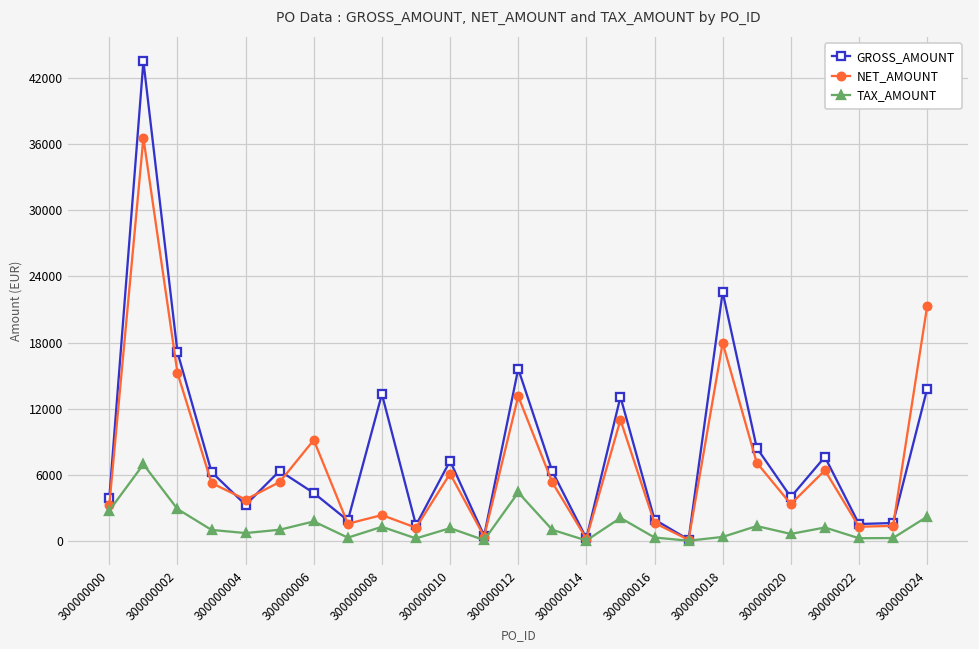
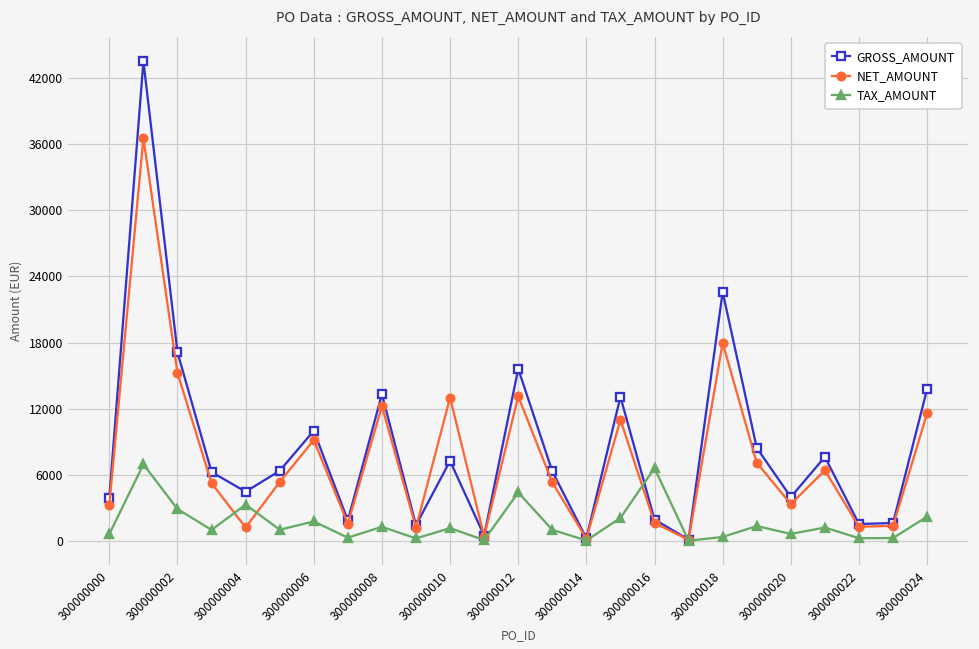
  {
    "GROSS_AMOUNT": {
      "300000000": 3900,
      "300000002": 17100,
-     "300000004": 3300,
-     "300000006": 4300,
+     "300000004": 4500,
+     "300000006": 10000,
      "300000008": 13300,
      "300000010": 7300,
      "300000012": 15600,
      "300000016": 1900,
      "300000018": 22600,
      "300000020": 4000,
      "300000024": 13800
    },
    "NET_AMOUNT": {
      "300000000": 3300,
      "300000002": 15200,
-     "300000004": 3800,
+     "300000004": 1200,
      "300000006": 9200,
-     "300000008": 2300,
-     "300000010": 6100,
+     "300000008": 12200,
+     "300000010": 13000,
      "300000012": 13100,
      "300000016": 1600,
      "300000018": 18000,
      "300000020": 3300,
-     "300000024": 21300
+     "300000024": 11600
    },
    "TAX_AMOUNT": {
-     "300000000": 2800,
+     "300000000": 600,
      "300000002": 2900,
-     "300000004": 700,
+     "300000004": 3300,
      "300000006": 1800,
      "300000008": 1300,
      "300000010": 1200,
      "300000012": 4400,
-     "300000016": 300,
+     "300000016": 6600,
      "300000018": 400,
      "300000020": 600,
      "300000022": 200,
      "300000024": 2200
    }
  }
